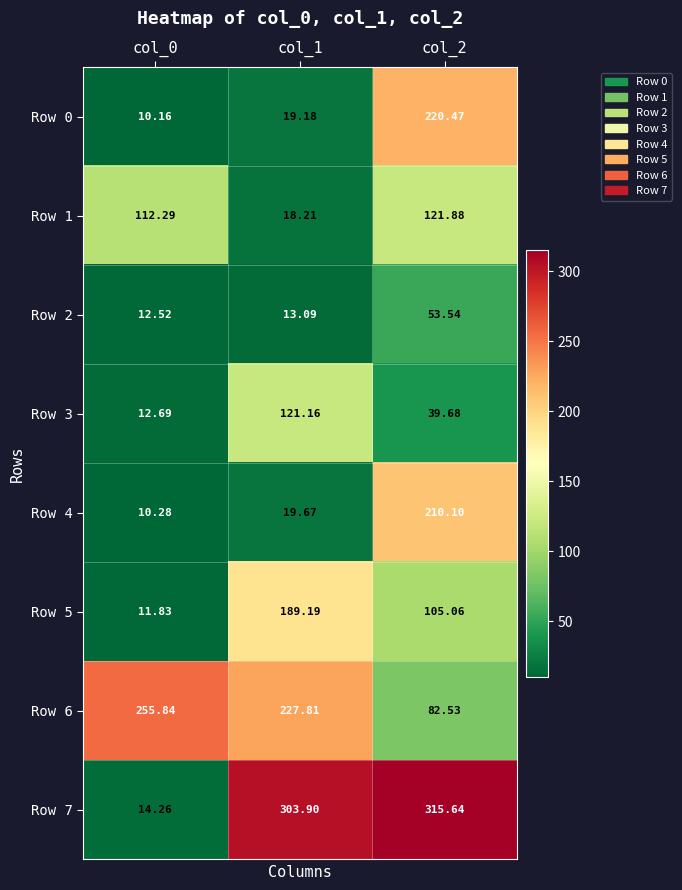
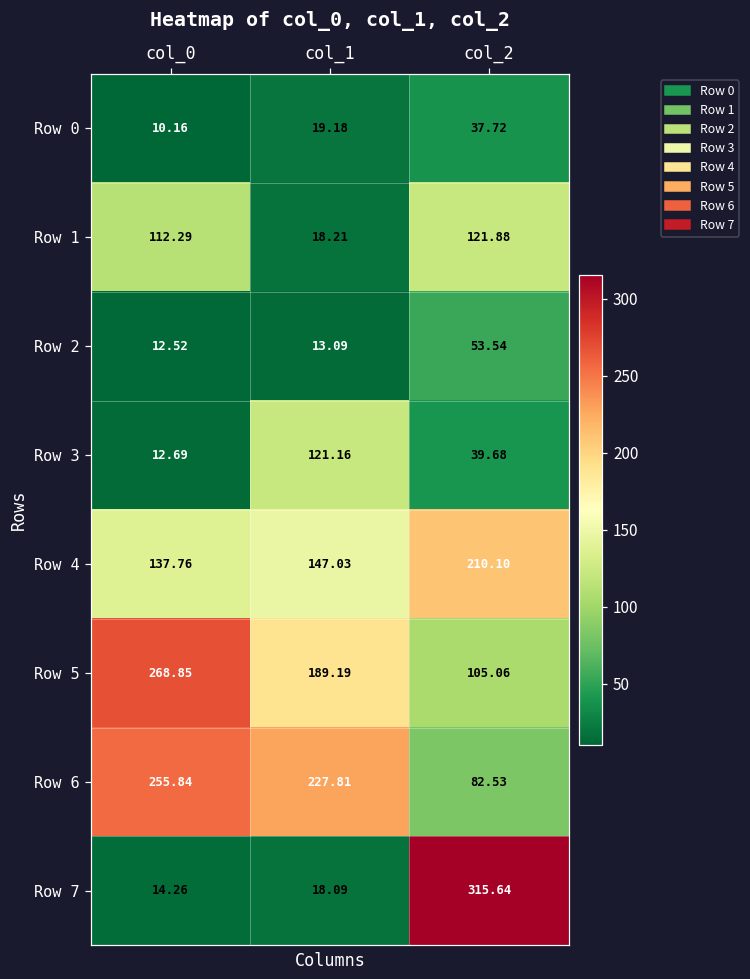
  {
    "Row 0": {
      "col_0": 10.16,
      "col_1": 19.18,
-     "col_2": 220.47
+     "col_2": 37.72
    },
    "Row 1": {
      "col_0": 112.29,
      "col_1": 18.21,
      "col_2": 121.88
    },
    "Row 2": {
      "col_0": 12.52,
      "col_1": 13.09,
      "col_2": 53.54
    },
    "Row 3": {
      "col_0": 12.69,
      "col_1": 121.16,
      "col_2": 39.68
    },
    "Row 4": {
-     "col_0": 10.28,
-     "col_1": 19.67,
+     "col_0": 137.76,
+     "col_1": 147.03,
      "col_2": 210.10
    },
    "Row 5": {
-     "col_0": 11.83,
+     "col_0": 268.85,
      "col_1": 189.19,
      "col_2": 105.06
    },
    "Row 6": {
      "col_0": 255.84,
      "col_1": 227.81,
      "col_2": 82.53
    },
    "Row 7": {
      "col_0": 14.26,
-     "col_1": 303.90,
+     "col_1": 18.09,
      "col_2": 315.64
    }
  }
